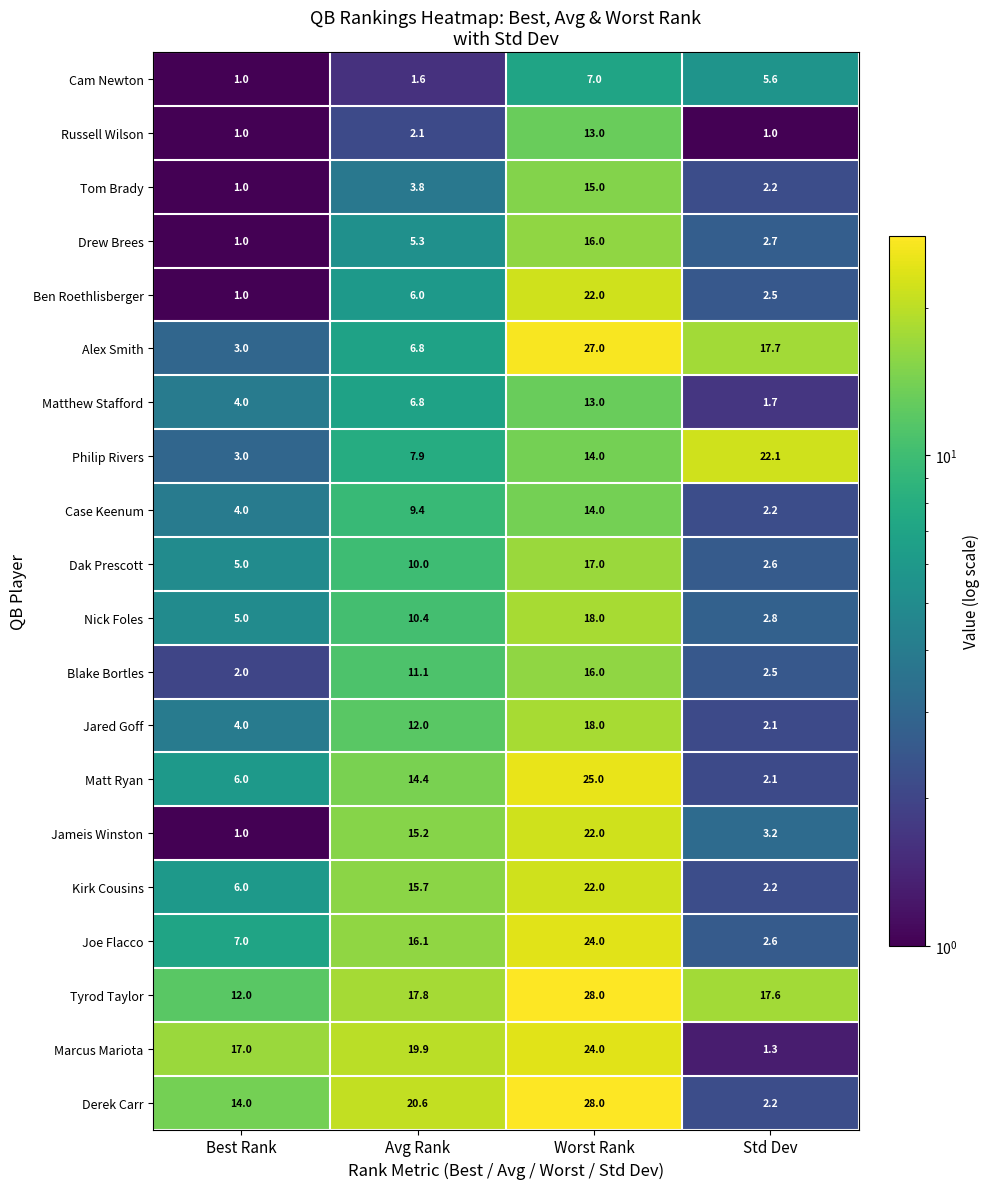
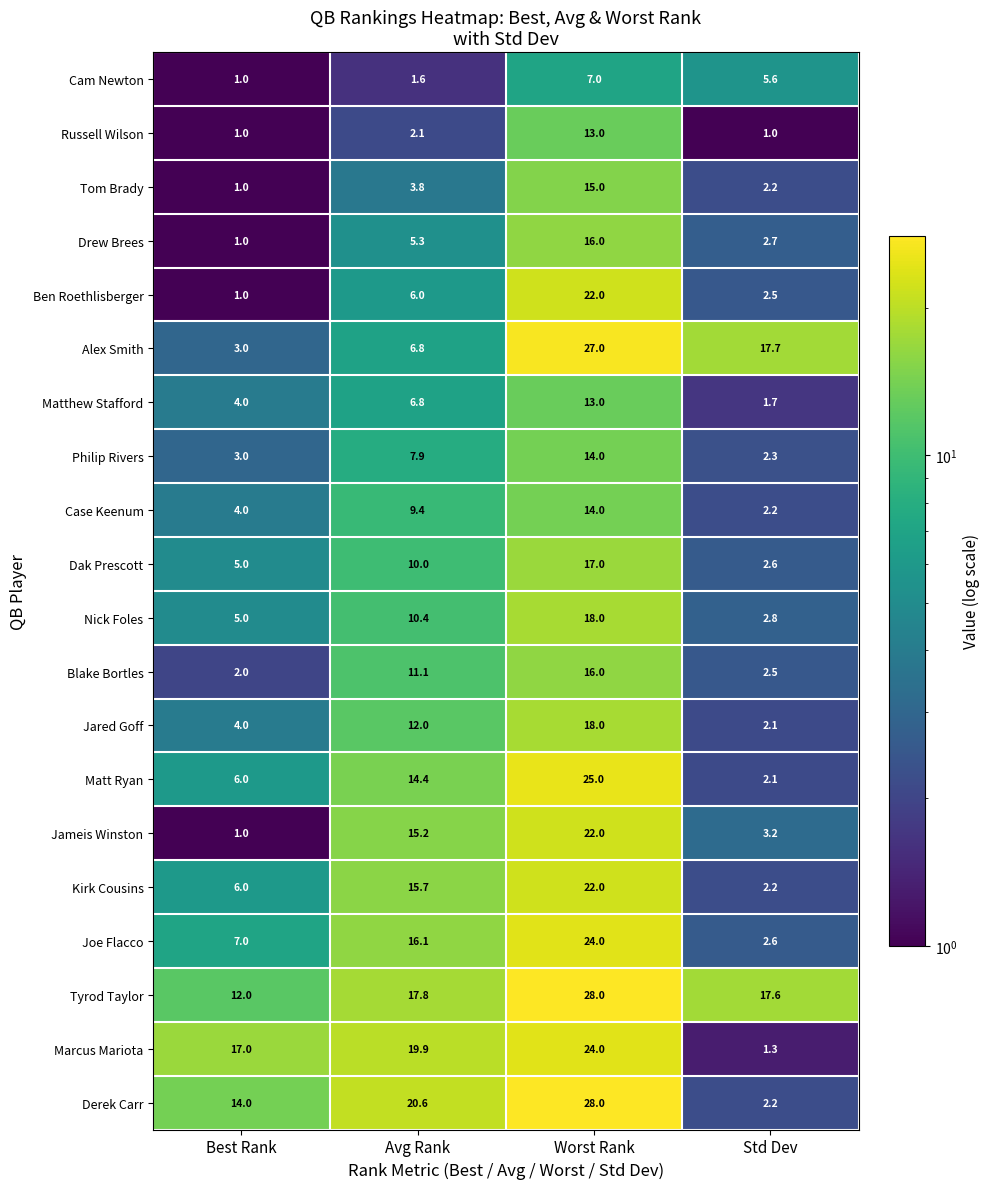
  {
    "Cam Newton": {
      "Best Rank": 1.0,
      "Avg Rank": 1.6,
      "Worst Rank": 7.0,
      "Std Dev": 5.6
    },
    "Russell Wilson": {
      "Best Rank": 1.0,
      "Avg Rank": 2.1,
      "Worst Rank": 13.0,
      "Std Dev": 1.0
    },
    "Tom Brady": {
      "Best Rank": 1.0,
      "Avg Rank": 3.8,
      "Worst Rank": 15.0,
      "Std Dev": 2.2
    },
    "Drew Brees": {
      "Best Rank": 1.0,
      "Avg Rank": 5.3,
      "Worst Rank": 16.0,
      "Std Dev": 2.7
    },
    "Ben Roethlisberger": {
      "Best Rank": 1.0,
      "Avg Rank": 6.0,
      "Worst Rank": 22.0,
      "Std Dev": 2.5
    },
    "Alex Smith": {
      "Best Rank": 3.0,
      "Avg Rank": 6.8,
      "Worst Rank": 27.0,
      "Std Dev": 17.7
    },
    "Matthew Stafford": {
      "Best Rank": 4.0,
      "Avg Rank": 6.8,
      "Worst Rank": 13.0,
      "Std Dev": 1.7
    },
    "Philip Rivers": {
      "Best Rank": 3.0,
      "Avg Rank": 7.9,
      "Worst Rank": 14.0,
-     "Std Dev": 22.1
+     "Std Dev": 2.3
    },
    "Case Keenum": {
      "Best Rank": 4.0,
      "Avg Rank": 9.4,
      "Worst Rank": 14.0,
      "Std Dev": 2.2
    },
    "Dak Prescott": {
      "Best Rank": 5.0,
      "Avg Rank": 10.0,
      "Worst Rank": 17.0,
      "Std Dev": 2.6
    },
    "Nick Foles": {
      "Best Rank": 5.0,
      "Avg Rank": 10.4,
      "Worst Rank": 18.0,
      "Std Dev": 2.8
    },
    "Blake Bortles": {
      "Best Rank": 2.0,
      "Avg Rank": 11.1,
      "Worst Rank": 16.0,
      "Std Dev": 2.5
    },
    "Jared Goff": {
      "Best Rank": 4.0,
      "Avg Rank": 12.0,
      "Worst Rank": 18.0,
      "Std Dev": 2.1
    },
    "Matt Ryan": {
      "Best Rank": 6.0,
      "Avg Rank": 14.4,
      "Worst Rank": 25.0,
      "Std Dev": 2.1
    },
    "Jameis Winston": {
      "Best Rank": 1.0,
      "Avg Rank": 15.2,
      "Worst Rank": 22.0,
      "Std Dev": 3.2
    },
    "Kirk Cousins": {
      "Best Rank": 6.0,
      "Avg Rank": 15.7,
      "Worst Rank": 22.0,
      "Std Dev": 2.2
    },
    "Joe Flacco": {
      "Best Rank": 7.0,
      "Avg Rank": 16.1,
      "Worst Rank": 24.0,
      "Std Dev": 2.6
    },
    "Tyrod Taylor": {
      "Best Rank": 12.0,
      "Avg Rank": 17.8,
      "Worst Rank": 28.0,
      "Std Dev": 17.6
    },
    "Marcus Mariota": {
      "Best Rank": 17.0,
      "Avg Rank": 19.9,
      "Worst Rank": 24.0,
      "Std Dev": 1.3
    },
    "Derek Carr": {
      "Best Rank": 14.0,
      "Avg Rank": 20.6,
      "Worst Rank": 28.0,
      "Std Dev": 2.2
    }
  }
